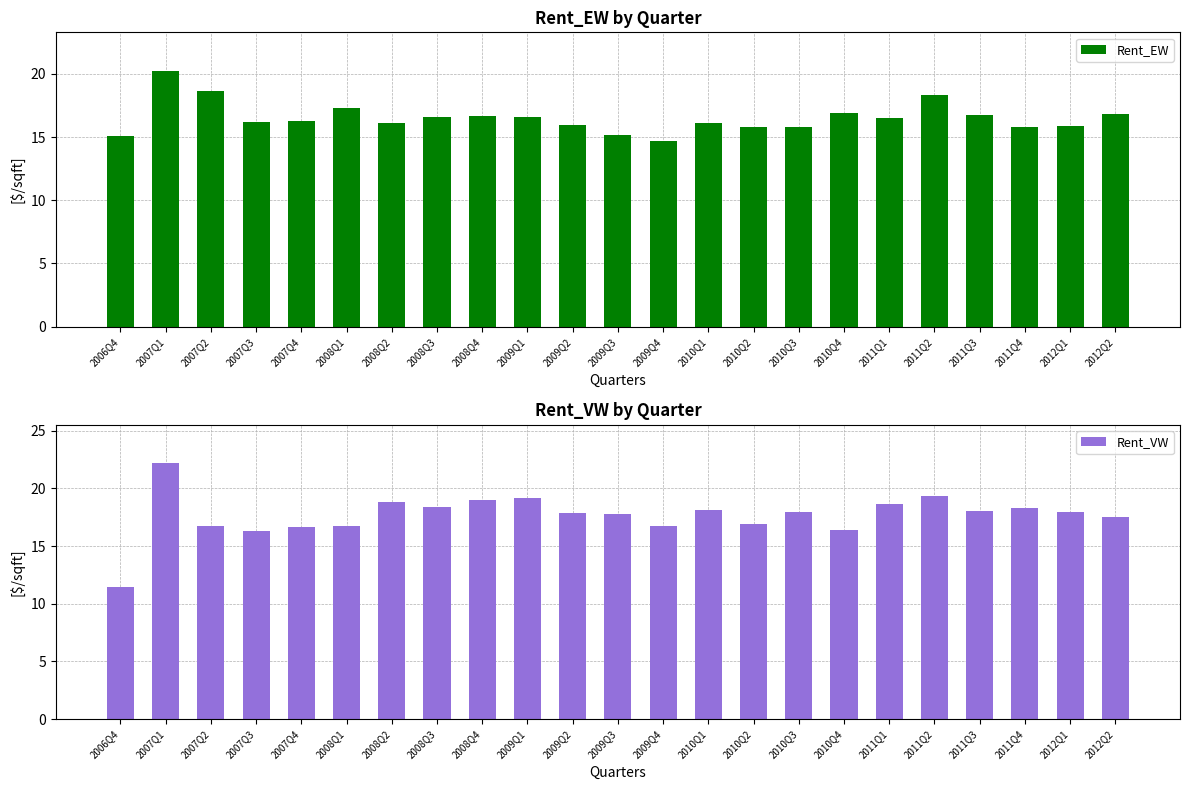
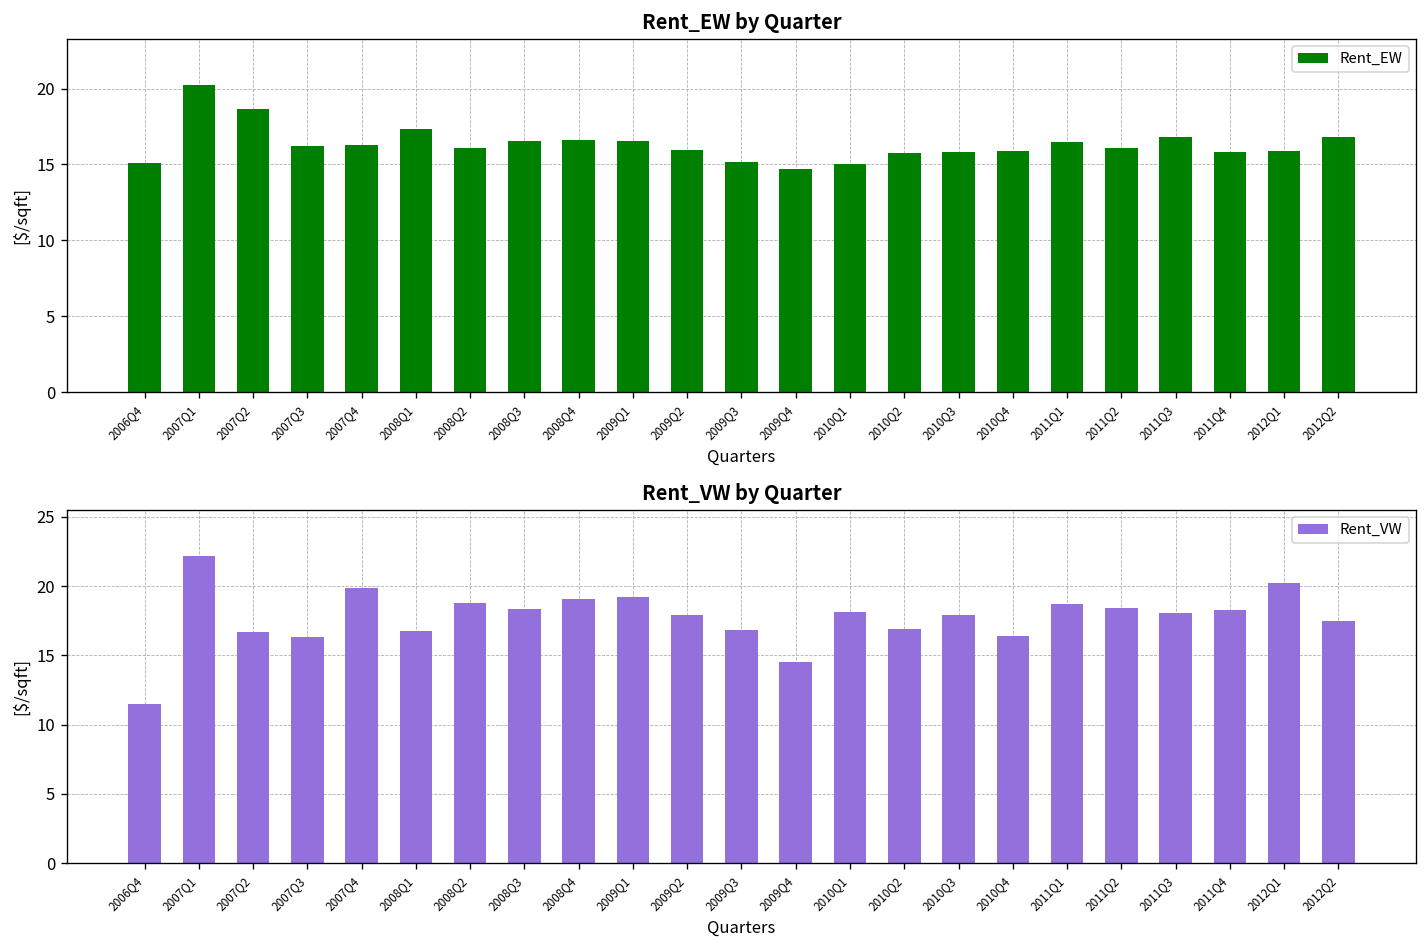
  {
    "Rent_EW by Quarter": {
      "2006Q4": 15.1,
      "2007Q1": 20.2,
      "2007Q2": 18.6,
      "2007Q3": 16.2,
      "2007Q4": 16.3,
      "2008Q1": 17.3,
      "2008Q2": 16.1,
      "2008Q3": 16.5,
      "2008Q4": 16.6,
      "2009Q1": 16.6,
      "2009Q2": 16.0,
      "2009Q3": 15.1,
      "2009Q4": 14.7,
-     "2010Q1": 16.1,
+     "2010Q1": 15.0,
      "2010Q2": 15.8,
      "2010Q3": 15.8,
-     "2010Q4": 16.9,
+     "2010Q4": 15.9,
      "2011Q1": 16.5,
-     "2011Q2": 18.3,
+     "2011Q2": 16.1,
      "2011Q3": 16.8,
      "2011Q4": 15.8,
      "2012Q1": 15.9,
      "2012Q2": 16.8
    },
    "Rent_VW by Quarter": {
      "2006Q4": 11.5,
      "2007Q1": 22.2,
      "2007Q2": 16.7,
      "2007Q3": 16.3,
-     "2007Q4": 16.6,
+     "2007Q4": 19.9,
      "2008Q1": 16.8,
      "2008Q2": 18.8,
      "2008Q3": 18.4,
      "2008Q4": 19.0,
      "2009Q1": 19.2,
      "2009Q2": 17.9,
-     "2009Q3": 17.8,
-     "2009Q4": 16.8,
+     "2009Q3": 16.8,
+     "2009Q4": 14.5,
      "2010Q1": 18.1,
      "2010Q2": 16.9,
      "2010Q3": 17.9,
      "2010Q4": 16.4,
      "2011Q1": 18.7,
-     "2011Q2": 19.4,
+     "2011Q2": 18.5,
      "2011Q3": 18.0,
      "2011Q4": 18.3,
-     "2012Q1": 17.9,
+     "2012Q1": 20.3,
      "2012Q2": 17.5
    }
  }
